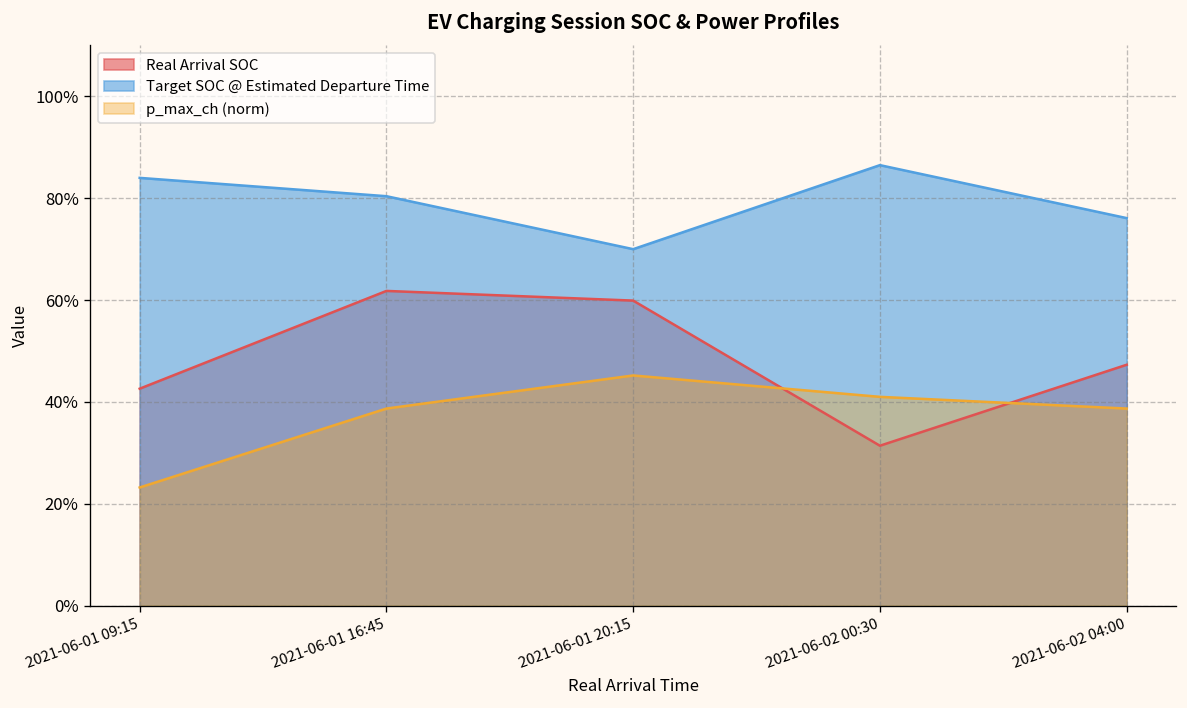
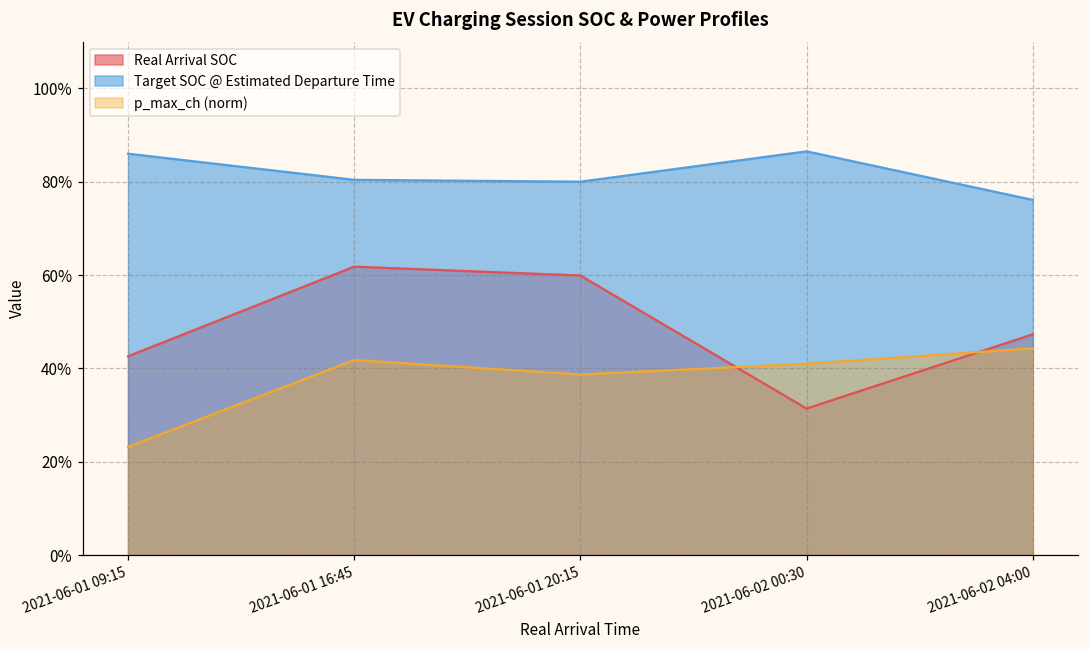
  {
    "Real Arrival SOC": {
      "2021-06-01 09:15": "43%",
      "2021-06-01 16:45": "62%",
      "2021-06-01 20:15": "60%",
      "2021-06-02 00:30": "31%",
      "2021-06-02 04:00": "47%"
    },
    "Target SOC @ Estimated Departure Time": {
-     "2021-06-01 09:15": "84%",
+     "2021-06-01 09:15": "86%",
      "2021-06-01 16:45": "80%",
-     "2021-06-01 20:15": "70%",
+     "2021-06-01 20:15": "80%",
      "2021-06-02 00:30": "87%",
      "2021-06-02 04:00": "76%"
    },
    "p_max_ch (norm)": {
      "2021-06-01 09:15": "23%",
-     "2021-06-01 16:45": "39%",
-     "2021-06-01 20:15": "45%",
+     "2021-06-01 16:45": "42%",
+     "2021-06-01 20:15": "39%",
      "2021-06-02 00:30": "41%",
-     "2021-06-02 04:00": "39%"
+     "2021-06-02 04:00": "44%"
    }
  }
